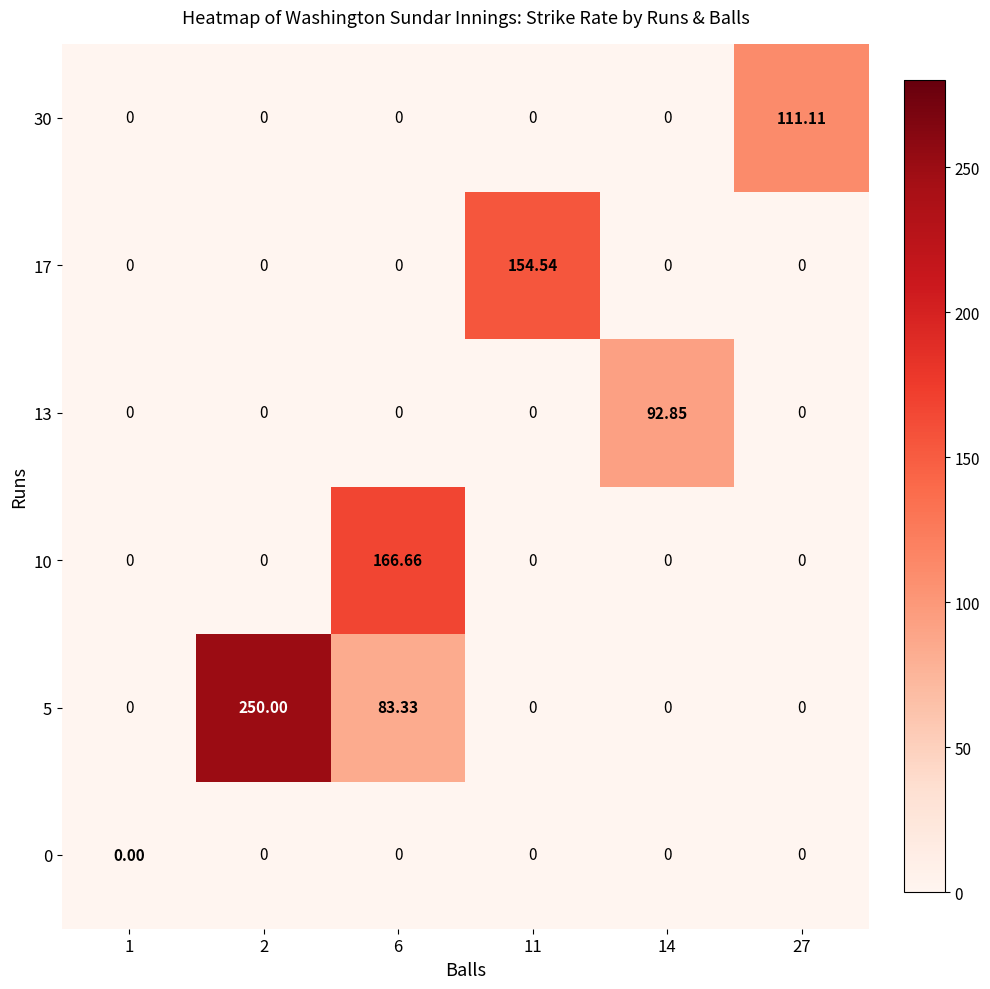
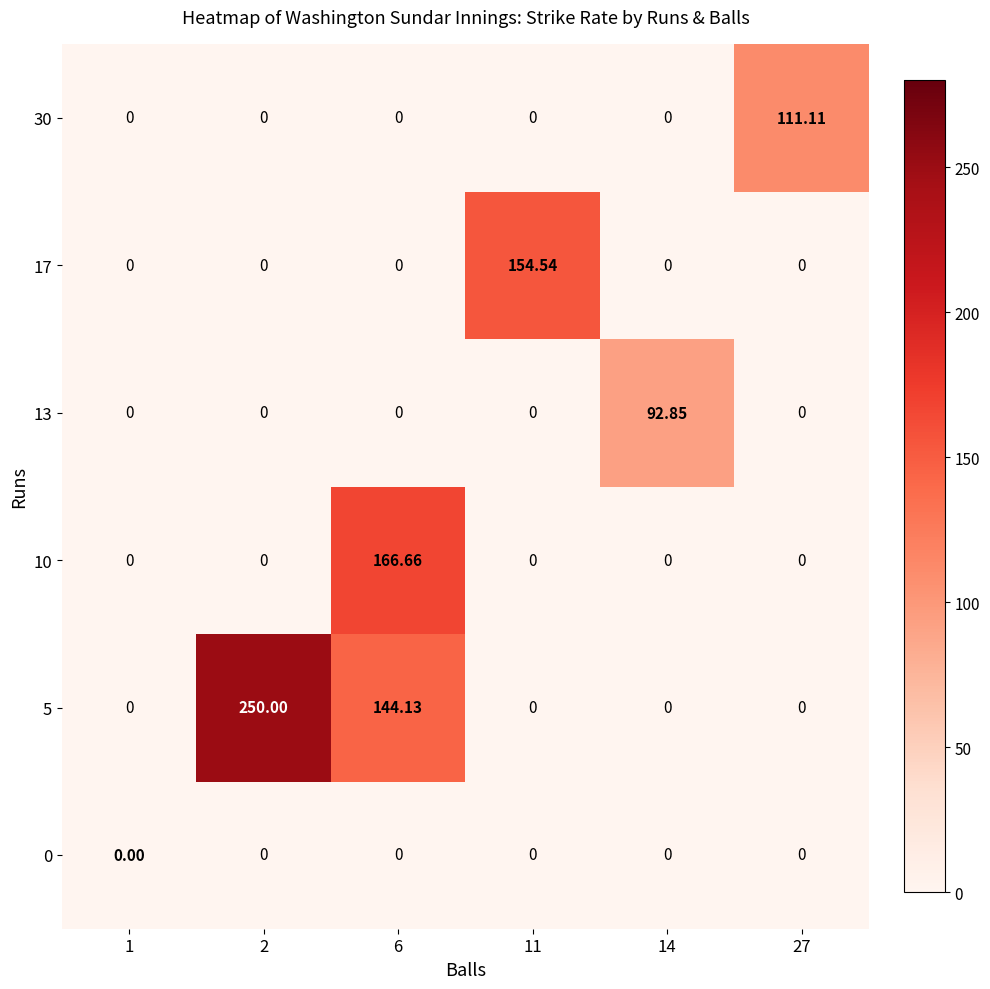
  {
    "30": {
      "1": 0,
      "2": 0,
      "6": 0,
      "11": 0,
      "14": 0,
      "27": 111.11
    },
    "17": {
      "1": 0,
      "2": 0,
      "6": 0,
      "11": 154.54,
      "14": 0,
      "27": 0
    },
    "13": {
      "1": 0,
      "2": 0,
      "6": 0,
      "11": 0,
      "14": 92.85,
      "27": 0
    },
    "10": {
      "1": 0,
      "2": 0,
      "6": 166.66,
      "11": 0,
      "14": 0,
      "27": 0
    },
    "5": {
      "1": 0,
      "2": 250.00,
-     "6": 83.33,
+     "6": 144.13,
      "11": 0,
      "14": 0,
      "27": 0
    },
    "0": {
      "1": 0.00,
      "2": 0,
      "6": 0,
      "11": 0,
      "14": 0,
      "27": 0
    }
  }
